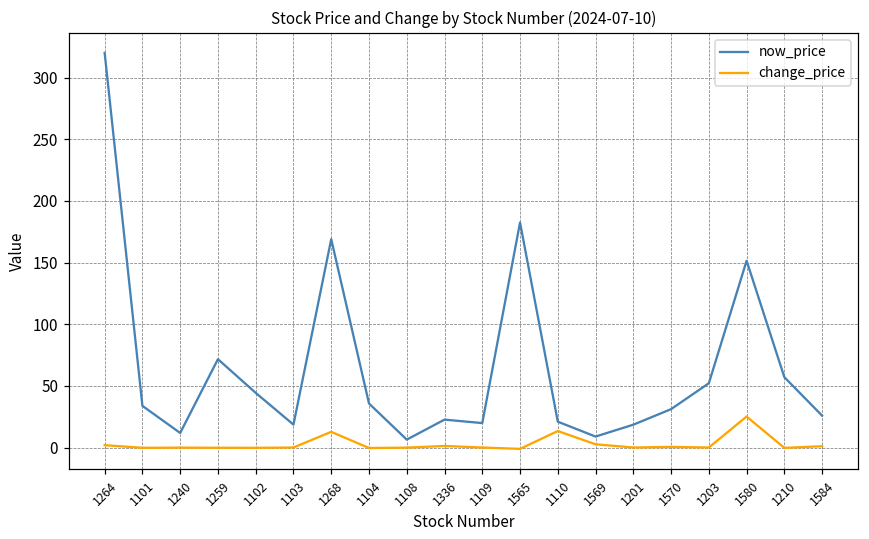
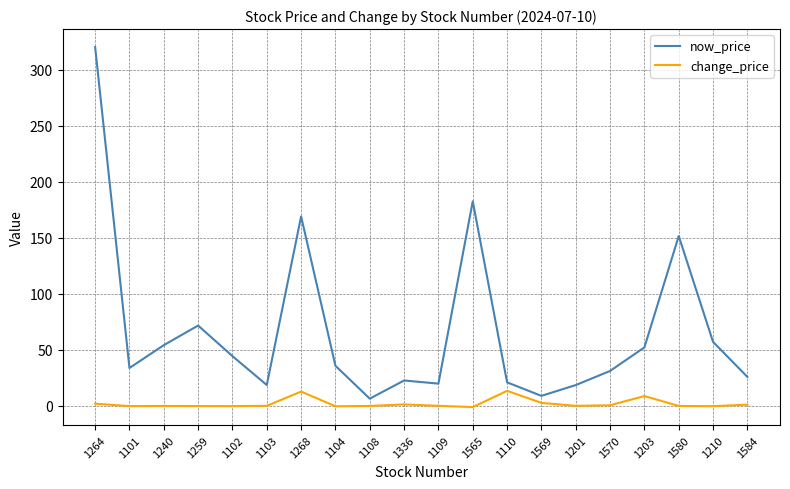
  {
    "now_price": {
      "1264": 320,
      "1101": 34,
-     "1240": 12,
+     "1240": 54,
      "1259": 72,
      "1102": 44,
      "1103": 19,
      "1268": 169,
      "1104": 36,
      "1108": 7,
      "1336": 23,
      "1109": 20,
      "1565": 183,
      "1110": 21,
      "1569": 9,
      "1201": 19,
      "1570": 31,
      "1203": 52,
      "1580": 152,
      "1210": 57,
      "1584": 26
    },
    "change_price": {
      "1264": 2,
      "1101": 0,
      "1240": 0,
      "1259": 0,
      "1102": 0,
      "1103": 0,
      "1268": 13,
      "1104": 0,
      "1108": 0,
      "1336": 1,
      "1109": 0,
      "1565": -1,
      "1110": 13,
      "1569": 3,
      "1201": 0,
      "1570": 1,
-     "1203": 0,
-     "1580": 25,
+     "1203": 9,
+     "1580": 0,
      "1210": 0,
      "1584": 1
    }
  }
